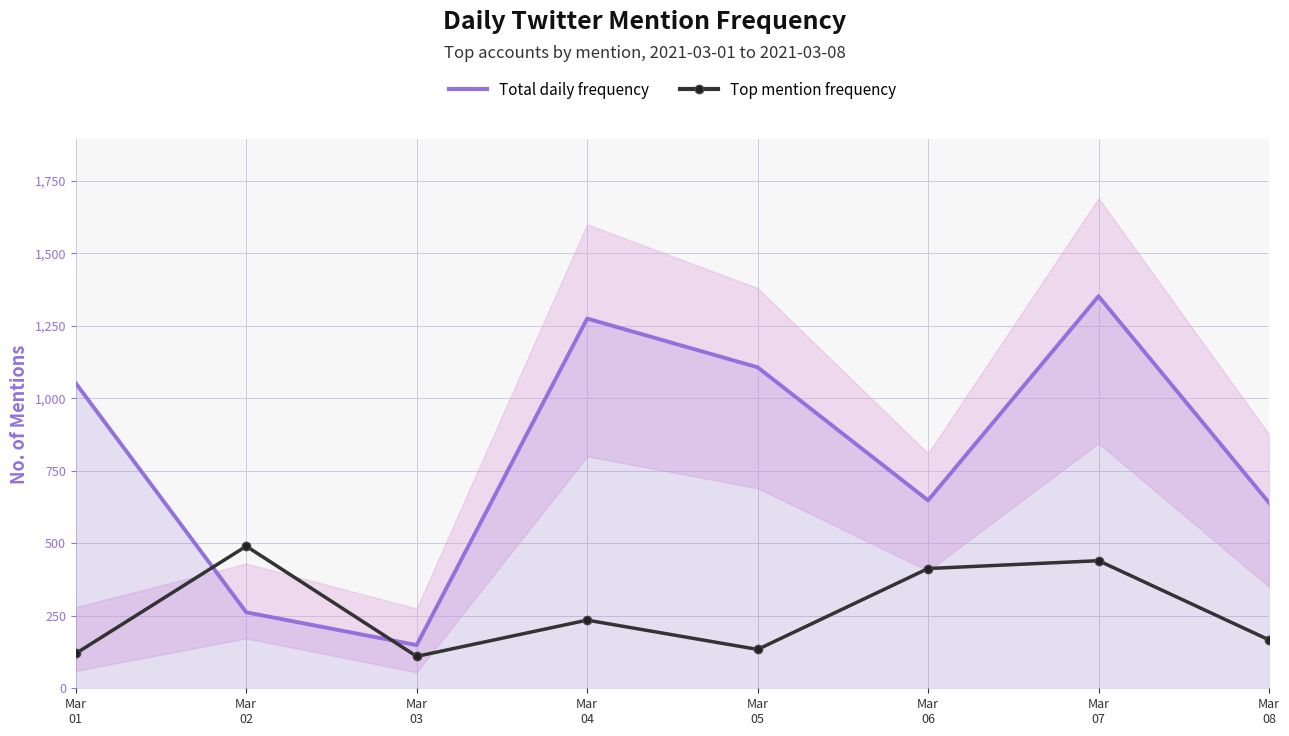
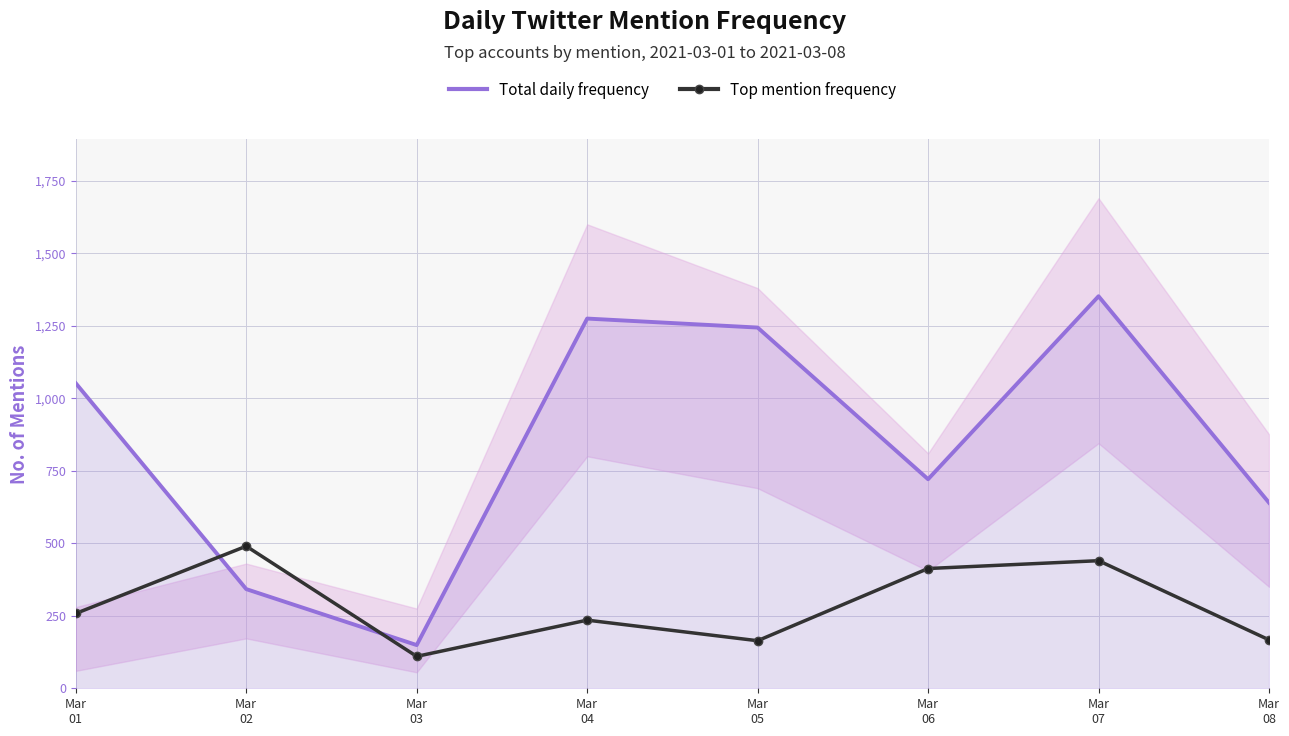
  {
    "Total daily frequency": {
      "Mar 01": "1,050",
-     "Mar 02": "260",
+     "Mar 02": "340",
      "Mar 03": "150",
      "Mar 04": "1,280",
-     "Mar 05": "1,110",
-     "Mar 06": "650",
+     "Mar 05": "1,240",
+     "Mar 06": "720",
      "Mar 07": "1,350",
      "Mar 08": "640"
    },
    "Top mention frequency": {
-     "Mar 01": "120",
+     "Mar 01": "260",
      "Mar 02": "490",
      "Mar 03": "110",
      "Mar 04": "240",
-     "Mar 05": "130",
+     "Mar 05": "160",
      "Mar 06": "410",
      "Mar 07": "440",
      "Mar 08": "170"
    }
  }
